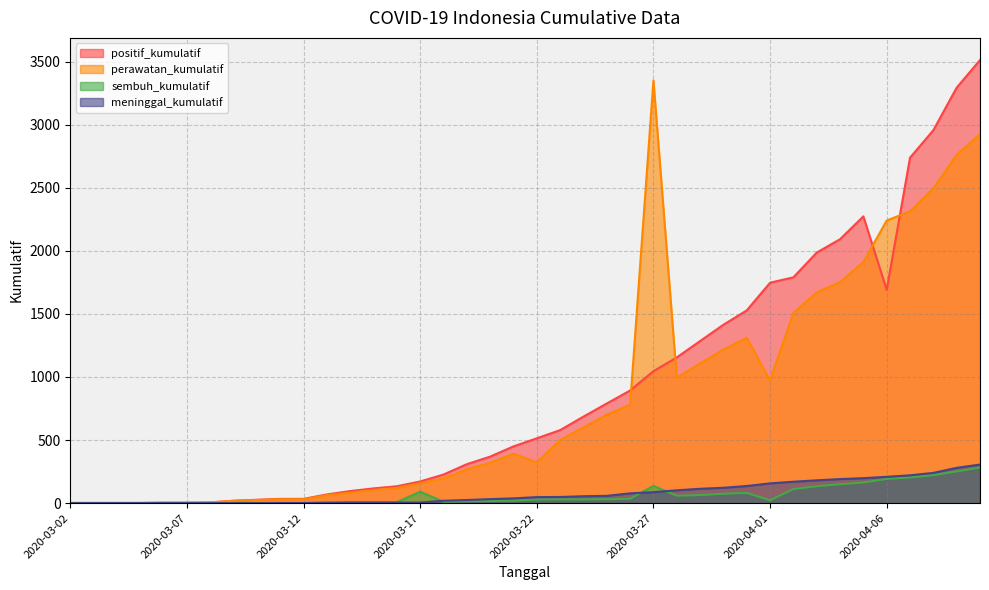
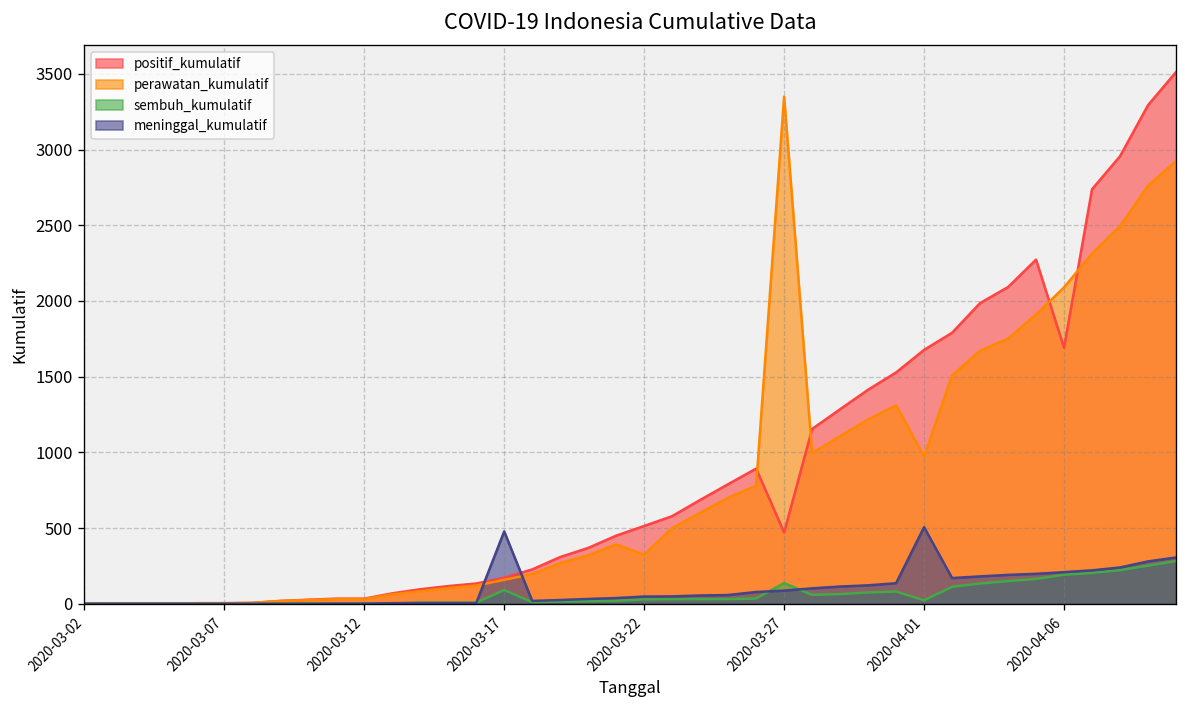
  {
    "positif_kumulatif": {
      "2020-03-22": 510,
-     "2020-03-27": 1050,
-     "2020-04-01": 1750,
+     "2020-03-27": 470,
+     "2020-04-01": 1680,
      "2020-04-06": 1690
    },
    "perawatan_kumulatif": {
      "2020-03-22": 320,
      "2020-03-27": 3350,
      "2020-04-01": 970,
-     "2020-04-06": 2240
+     "2020-04-06": 2090
    },
    "sembuh_kumulatif": {
      "2020-03-17": 90,
      "2020-03-27": 140,
      "2020-04-01": 20
    },
    "meninggal_kumulatif": {
-     "2020-03-17": 10,
+     "2020-03-17": 480,
      "2020-03-27": 90,
-     "2020-04-01": 160
+     "2020-04-01": 510
    }
  }
